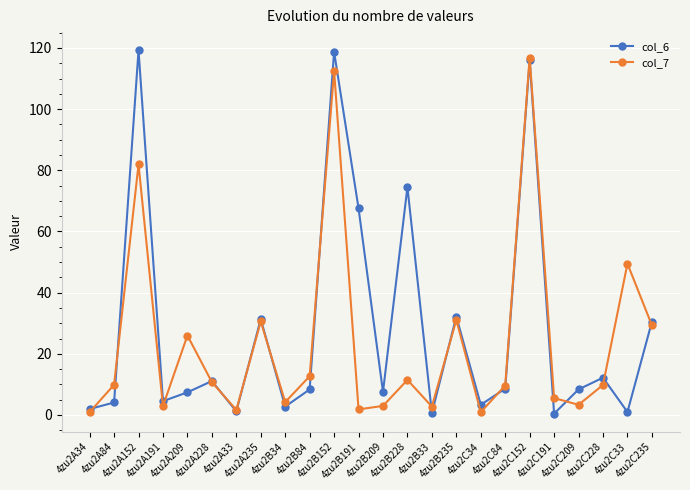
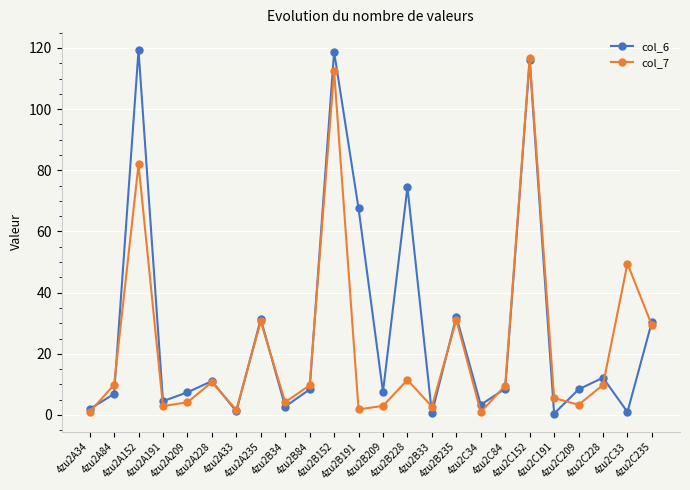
  {
    "col_6": {
      "4zu2A34": 2,
-     "4zu2A84": 4,
+     "4zu2A84": 7,
      "4zu2A152": 119,
      "4zu2A191": 5,
      "4zu2A209": 7,
      "4zu2B34": 3,
      "4zu2B84": 8,
      "4zu2B152": 119,
      "4zu2B191": 68,
      "4zu2B209": 8,
      "4zu2B228": 75,
      "4zu2B33": 1,
      "4zu2B235": 32,
      "4zu2C34": 3,
      "4zu2C84": 9,
      "4zu2C152": 116,
      "4zu2C191": 0,
      "4zu2C209": 8,
      "4zu2C228": 12,
      "4zu2C33": 1,
      "4zu2C235": 30
    },
    "col_7": {
      "4zu2A34": 1,
      "4zu2A84": 10,
      "4zu2A152": 82,
      "4zu2A191": 3,
-     "4zu2A209": 26,
+     "4zu2A209": 4,
      "4zu2B34": 4,
-     "4zu2B84": 13,
+     "4zu2B84": 10,
      "4zu2B152": 113,
      "4zu2B191": 2,
      "4zu2B209": 3,
      "4zu2B228": 11,
      "4zu2B33": 3,
      "4zu2B235": 31,
      "4zu2C34": 1,
      "4zu2C84": 10,
      "4zu2C152": 117,
      "4zu2C191": 6,
      "4zu2C209": 3,
      "4zu2C228": 10,
      "4zu2C33": 49,
      "4zu2C235": 29
    }
  }
